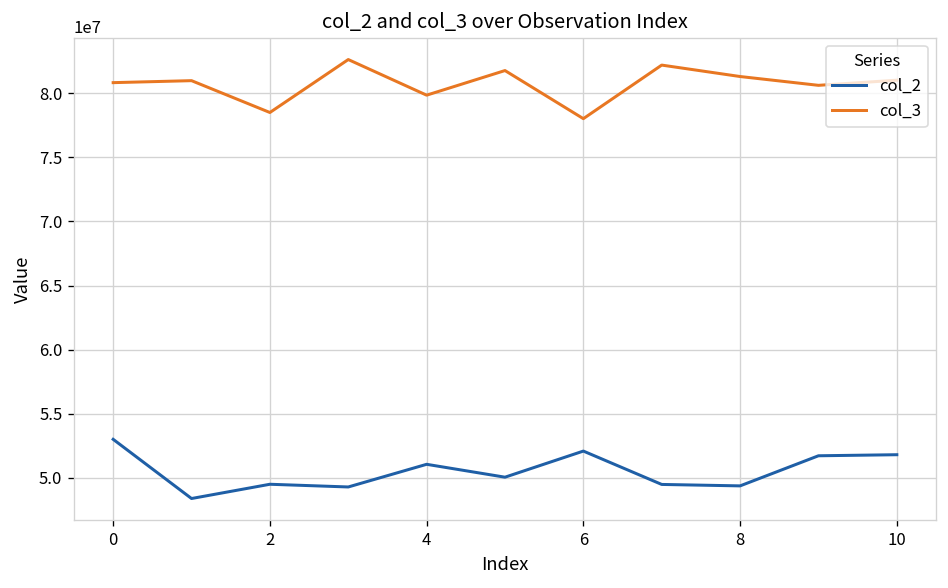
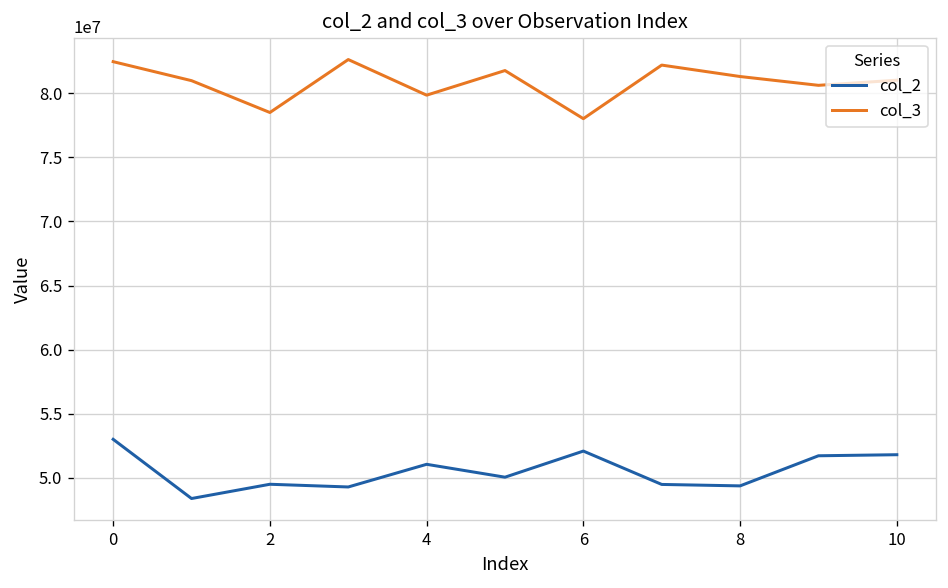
  {
    "col_2": {
      "0": 53000000,
      "2": 49500000,
      "4": 51100000,
      "6": 52100000,
      "8": 49400000,
      "10": 51800000
    },
    "col_3": {
-     "0": 80800000,
+     "0": 82400000,
      "2": 78500000,
      "4": 79800000,
      "6": 78000000,
      "8": 81300000
    }
  }
